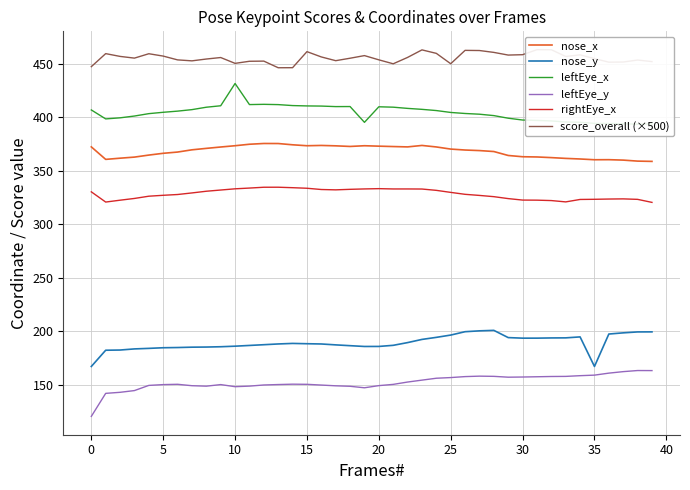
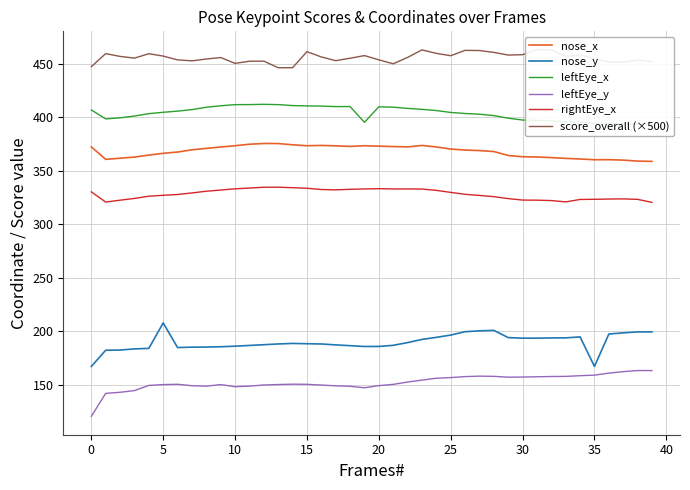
  {
    "nose_y": {
      "0": 167,
-     "5": 185,
+     "5": 208,
      "10": 186,
      "15": 188,
      "20": 186,
      "25": 197,
      "30": 194,
      "35": 167
    },
    "leftEye_x": {
      "0": 407,
      "5": 405,
-     "10": 432,
+     "10": 412,
      "15": 411,
      "20": 410,
      "25": 405,
      "30": 398
    },
    "leftEye_y": {
      "0": 120,
      "5": 150,
      "10": 148,
      "15": 150,
      "20": 149,
      "25": 157,
      "30": 157,
      "35": 159
    },
    "score_overall (×500)": {
      "0": 447,
      "5": 457,
      "10": 451,
      "15": 462,
      "20": 454,
-     "25": 450,
+     "25": 458,
      "30": 459
    }
  }
